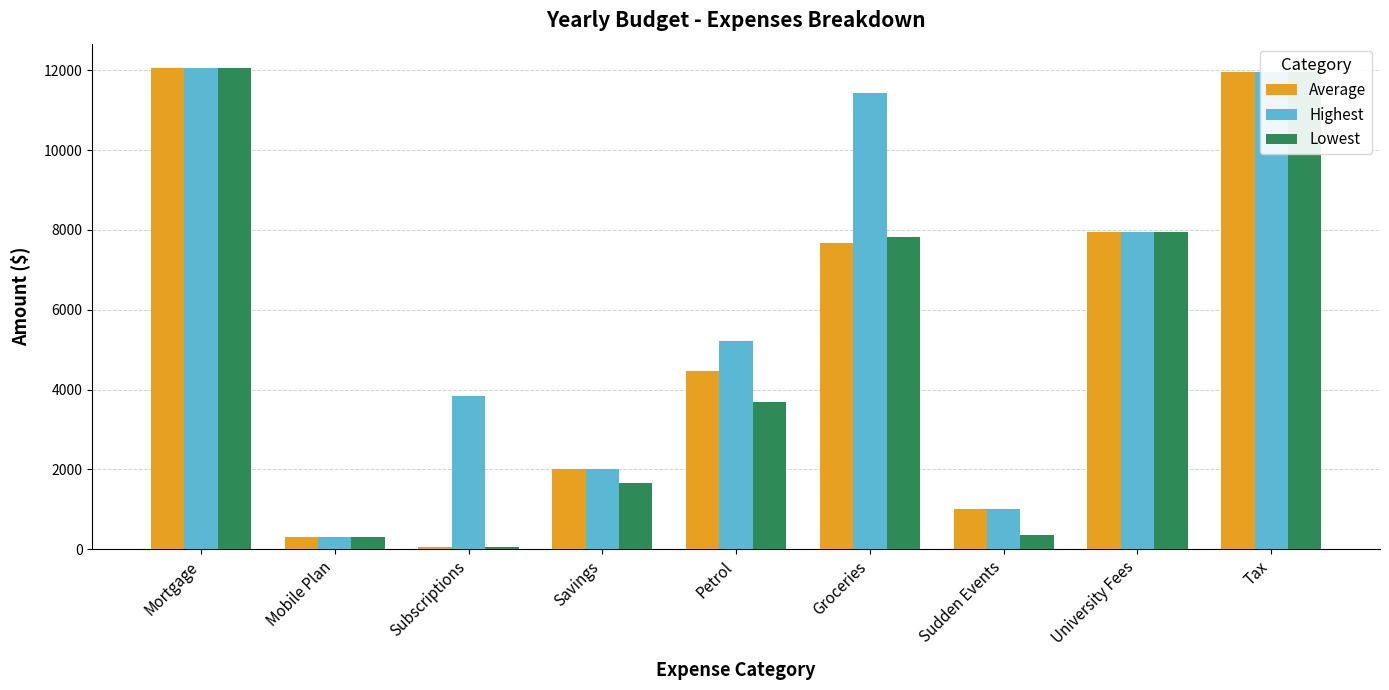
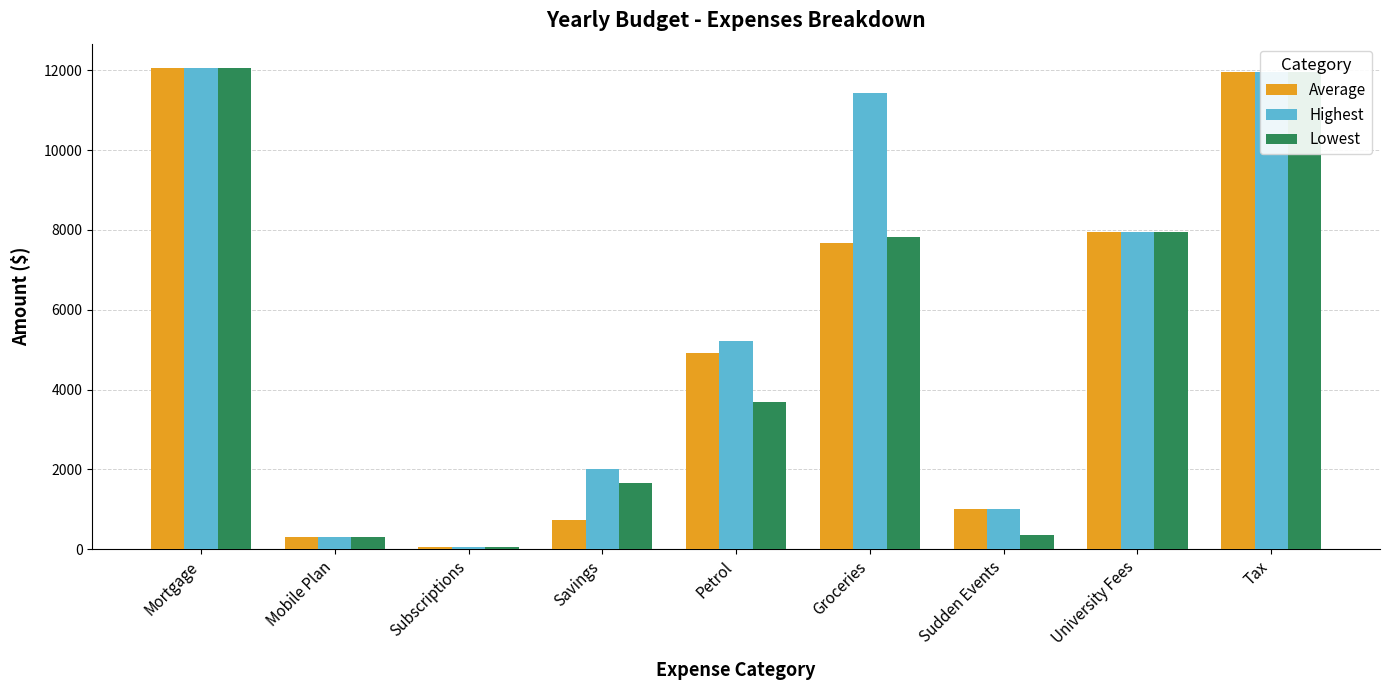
  {
    "Average": {
      "Mortgage": 12100,
      "Mobile Plan": 300,
      "Subscriptions": 100,
-     "Savings": 2000,
-     "Petrol": 4500,
+     "Savings": 700,
+     "Petrol": 4900,
      "Groceries": 7700,
      "Sudden Events": 1000,
      "University Fees": 7900,
      "Tax": 12000
    },
    "Highest": {
      "Mortgage": 12100,
      "Mobile Plan": 300,
-     "Subscriptions": 3800,
+     "Subscriptions": 100,
      "Savings": 2000,
      "Petrol": 5200,
      "Groceries": 11400,
      "Sudden Events": 1000,
      "University Fees": 7900
    },
    "Lowest": {
      "Mortgage": 12100,
      "Mobile Plan": 300,
      "Savings": 1700,
      "Petrol": 3700,
      "Groceries": 7800,
      "Sudden Events": 300,
      "University Fees": 7900
    }
  }
